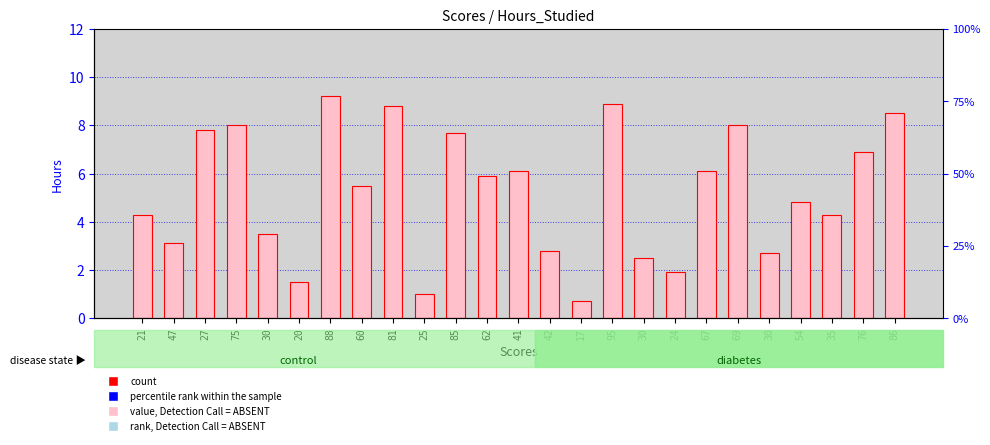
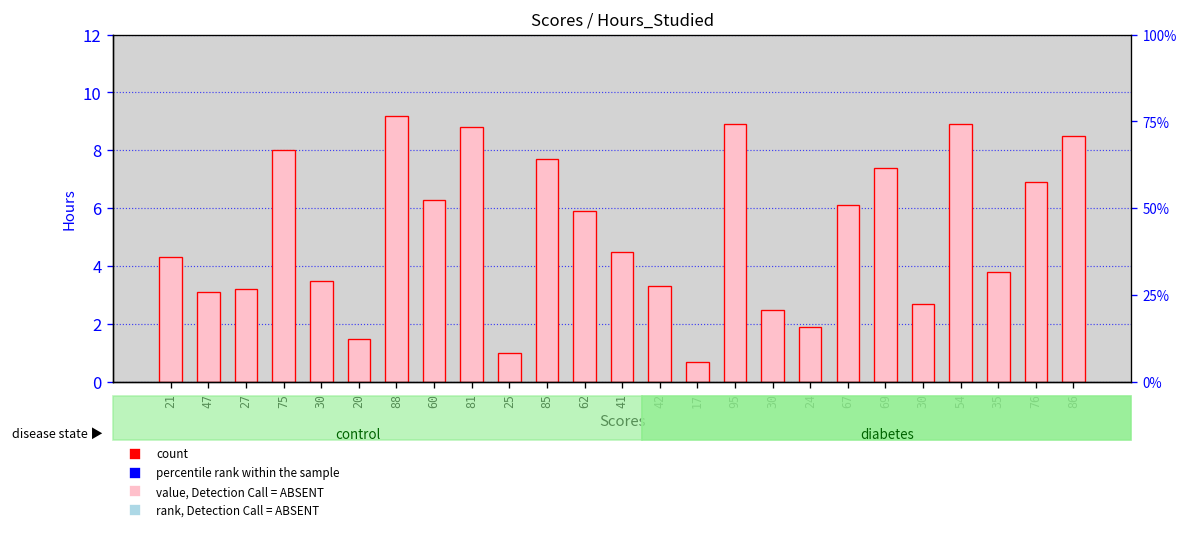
  {
    "21": 4.3,
    "47": 3.1,
-   "27": 7.8,
+   "27": 3.2,
    "75": 8.0,
    "20": 1.5,
    "88": 9.2,
-   "60": 5.5,
+   "60": 6.3,
    "81": 8.8,
    "25": 1.0,
    "85": 7.7,
    "62": 5.9,
-   "41": 6.1,
-   "42": 2.8,
+   "41": 4.5,
+   "42": 3.3,
    "17": 0.7,
    "95": 8.9,
    "24": 1.9,
    "67": 6.1,
-   "69": 8.0,
-   "54": 4.8,
-   "35": 4.3,
+   "69": 7.4,
+   "54": 8.9,
+   "35": 3.8,
    "76": 6.9,
    "86": 8.5
  }
